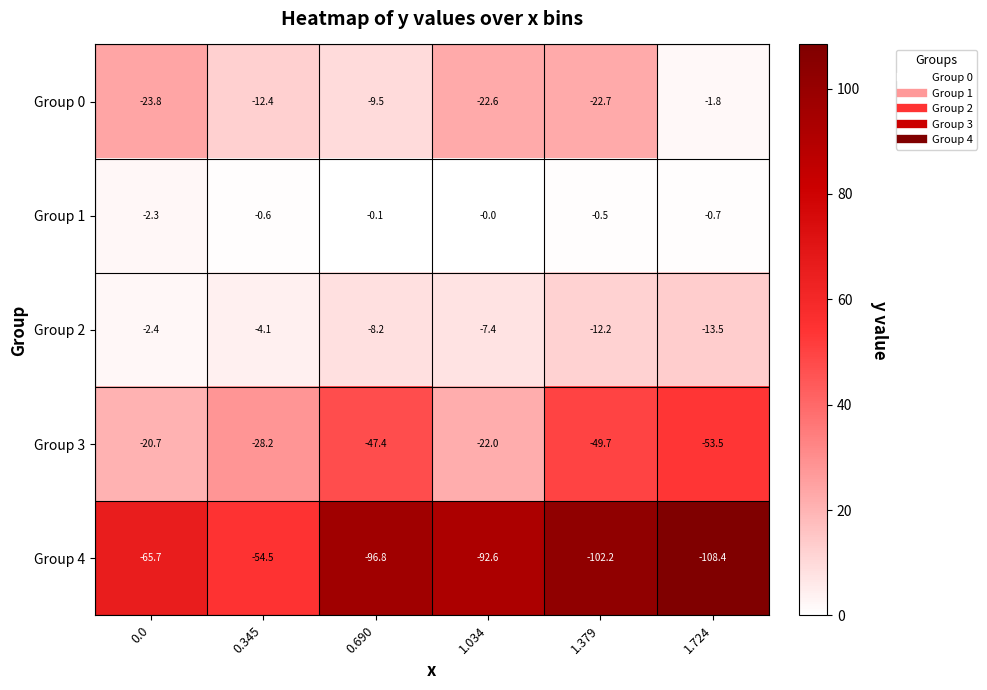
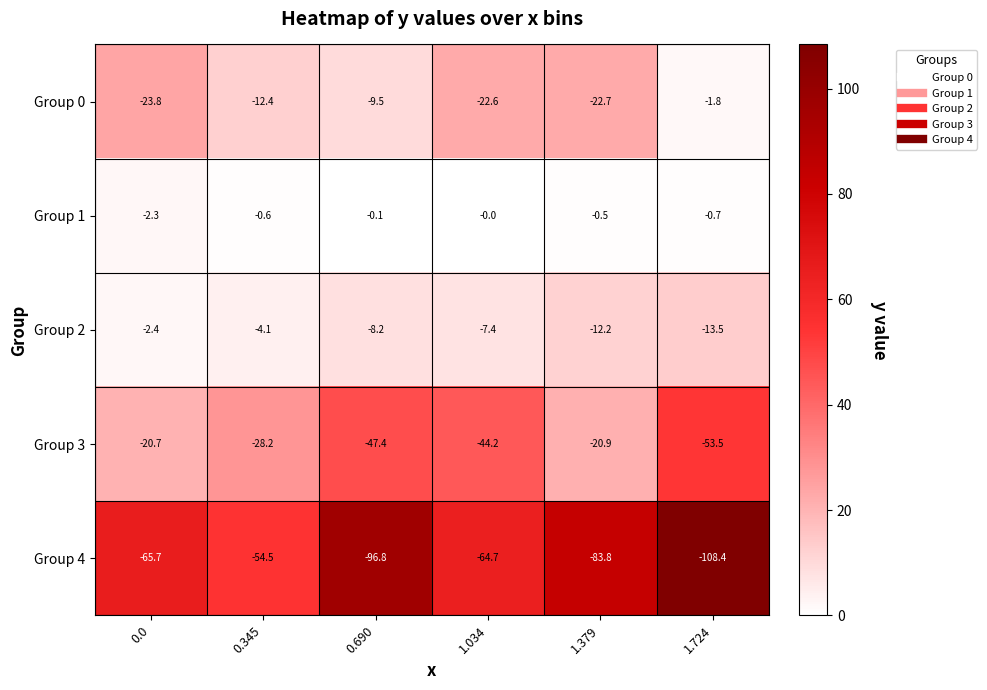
  {
    "Group 0": {
      "0.0": -23.8,
      "0.345": -12.4,
      "0.690": -9.5,
      "1.034": -22.6,
      "1.379": -22.7,
      "1.724": -1.8
    },
    "Group 1": {
      "0.0": -2.3,
      "0.345": -0.6,
      "0.690": -0.1,
      "1.034": -0.0,
      "1.379": -0.5,
      "1.724": -0.7
    },
    "Group 2": {
      "0.0": -2.4,
      "0.345": -4.1,
      "0.690": -8.2,
      "1.034": -7.4,
      "1.379": -12.2,
      "1.724": -13.5
    },
    "Group 3": {
      "0.0": -20.7,
      "0.345": -28.2,
      "0.690": -47.4,
-     "1.034": -22.0,
-     "1.379": -49.7,
+     "1.034": -44.2,
+     "1.379": -20.9,
      "1.724": -53.5
    },
    "Group 4": {
      "0.0": -65.7,
      "0.345": -54.5,
      "0.690": -96.8,
-     "1.034": -92.6,
-     "1.379": -102.2,
+     "1.034": -64.7,
+     "1.379": -83.8,
      "1.724": -108.4
    }
  }
